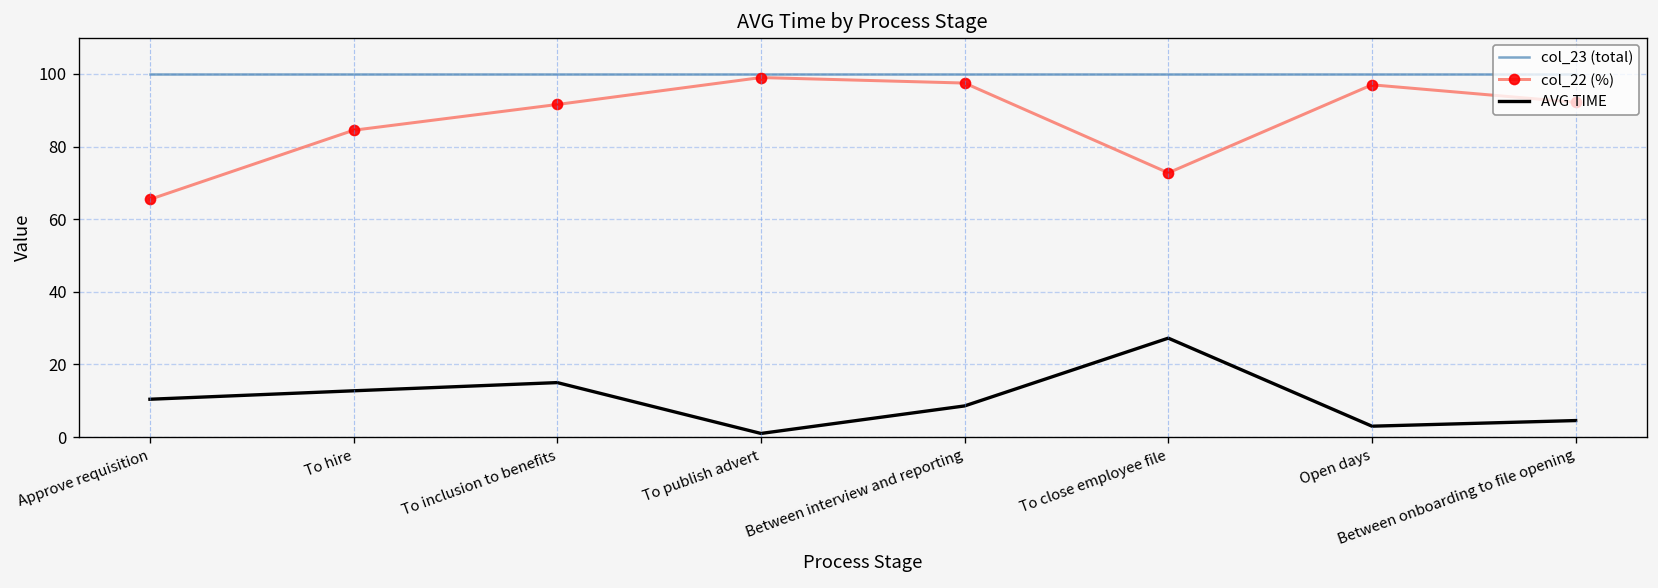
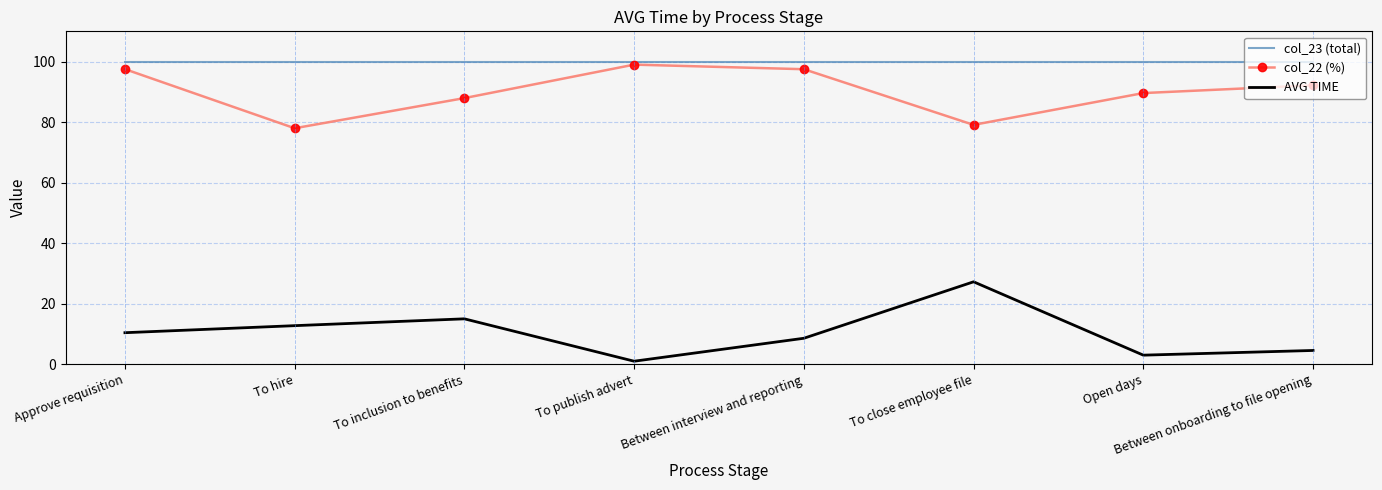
  {
    "col_23 (total)": {
      "Approve requisition": 100,
      "To hire": 100,
      "To inclusion to benefits": 100,
      "To publish advert": 100,
      "Between interview and reporting": 100,
      "To close employee file": 100,
      "Open days": 100
    },
    "col_22 (%)": {
-     "Approve requisition": 65,
-     "To hire": 84,
-     "To inclusion to benefits": 92,
+     "Approve requisition": 98,
+     "To hire": 78,
+     "To inclusion to benefits": 88,
      "To publish advert": 99,
      "Between interview and reporting": 97,
-     "To close employee file": 73,
-     "Open days": 97
+     "To close employee file": 79,
+     "Open days": 90
    },
    "AVG TIME": {
      "Approve requisition": 10,
      "To hire": 13,
      "To inclusion to benefits": 15,
      "To publish advert": 1,
      "Between interview and reporting": 9,
      "To close employee file": 27,
      "Open days": 3,
      "Between onboarding to file opening": 5
    }
  }
